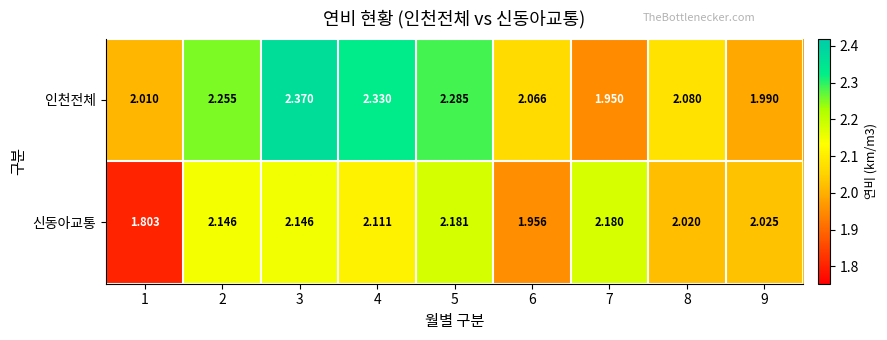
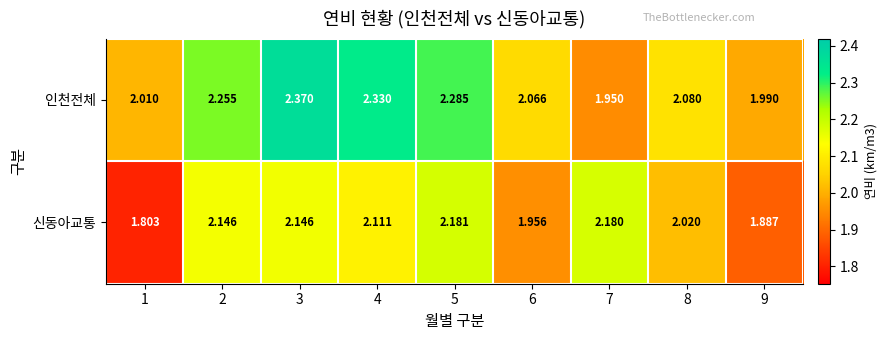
  {
    "인천전체": {
      "1": 2.010,
      "2": 2.255,
      "3": 2.370,
      "4": 2.330,
      "5": 2.285,
      "6": 2.066,
      "7": 1.950,
      "8": 2.080,
      "9": 1.990
    },
    "신동아교통": {
      "1": 1.803,
      "2": 2.146,
      "3": 2.146,
      "4": 2.111,
      "5": 2.181,
      "6": 1.956,
      "7": 2.180,
      "8": 2.020,
-     "9": 2.025
+     "9": 1.887
    }
  }
